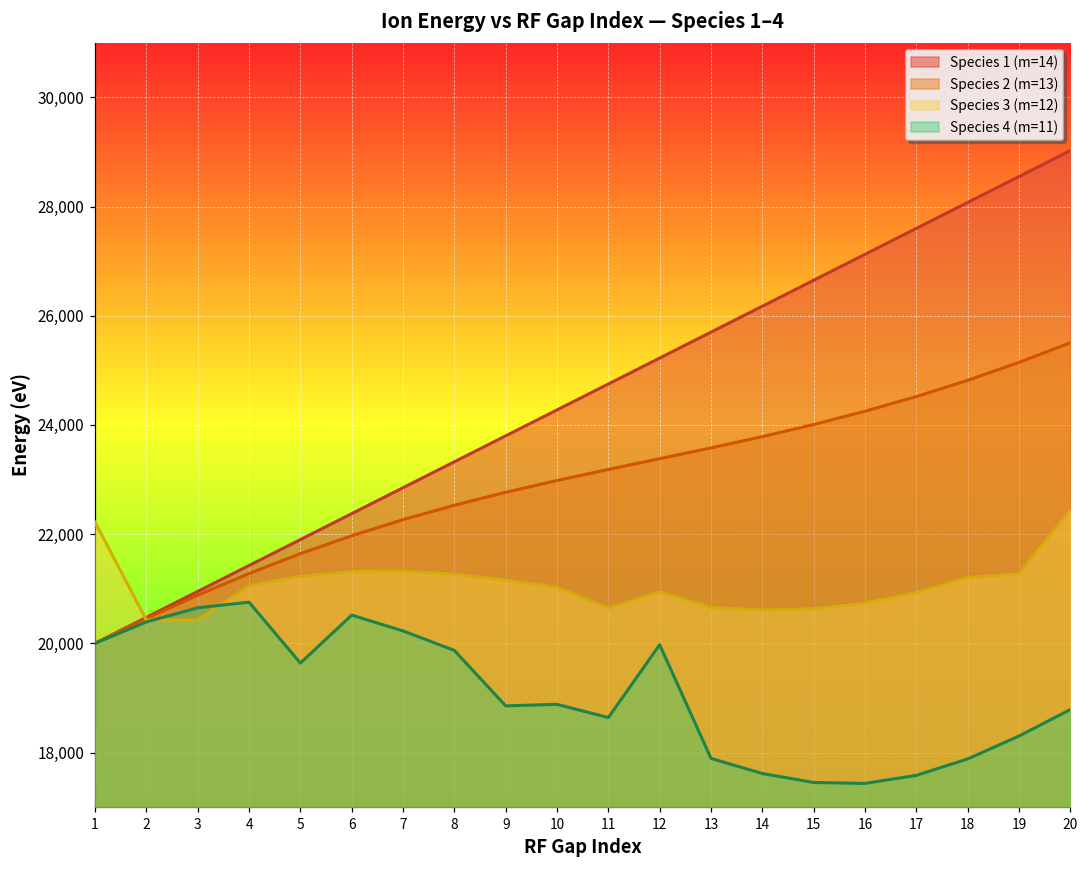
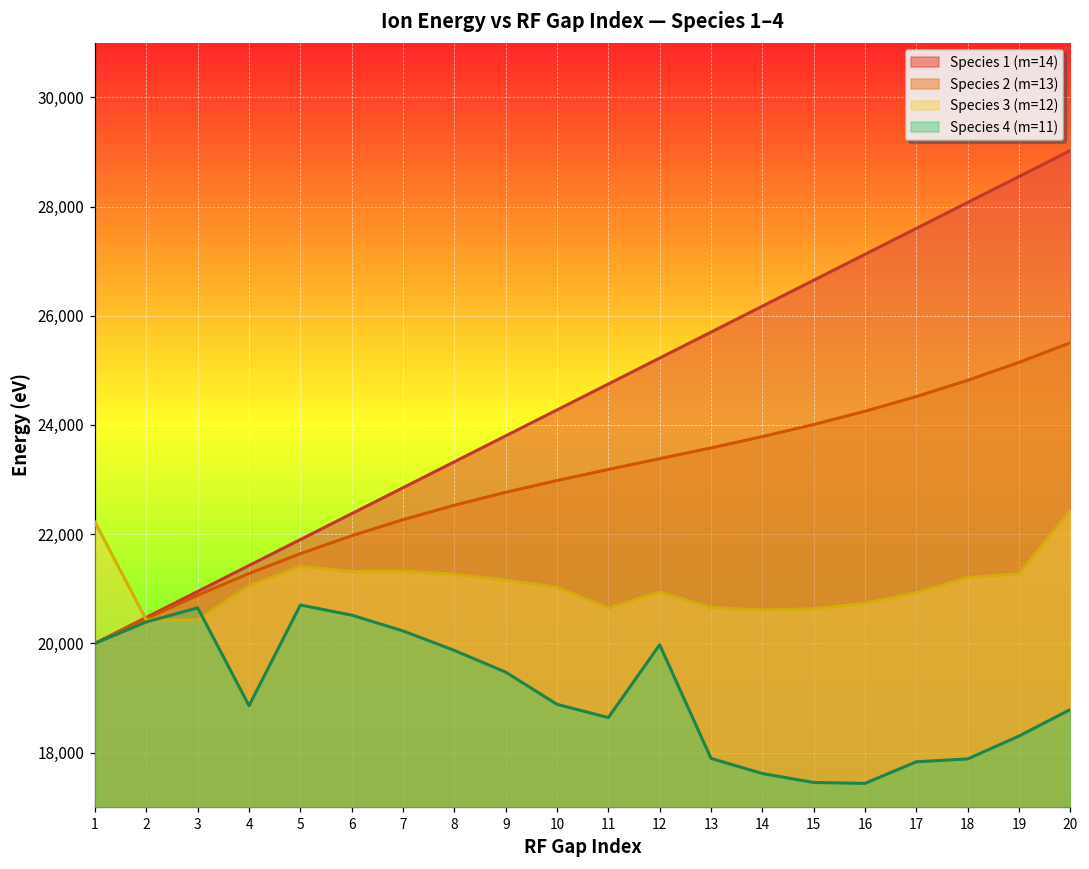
  {
    "Species 3 (m=12)": {
      "1": "22,200",
      "3": "20,400",
      "4": "21,100",
-     "5": "21,200",
+     "5": "21,400",
      "6": "21,300",
      "7": "21,300",
      "8": "21,300",
      "9": "21,200",
      "10": "21,000",
      "11": "20,600",
      "12": "20,900",
      "13": "20,700",
      "14": "20,600",
      "15": "20,600",
      "16": "20,700",
      "17": "20,900",
      "18": "21,200",
      "19": "21,300",
      "20": "22,400"
    },
    "Species 4 (m=11)": {
      "3": "20,700",
-     "4": "20,800",
-     "5": "19,600",
+     "4": "18,900",
+     "5": "20,700",
      "6": "20,500",
      "7": "20,200",
      "8": "19,900",
-     "9": "18,900",
+     "9": "19,500",
      "10": "18,900",
      "11": "18,600",
      "12": "20,000",
      "13": "17,900",
      "14": "17,600",
      "15": "17,500",
      "16": "17,400",
-     "17": "17,600",
+     "17": "17,800",
      "18": "17,900",
      "19": "18,300",
      "20": "18,800"
    }
  }
